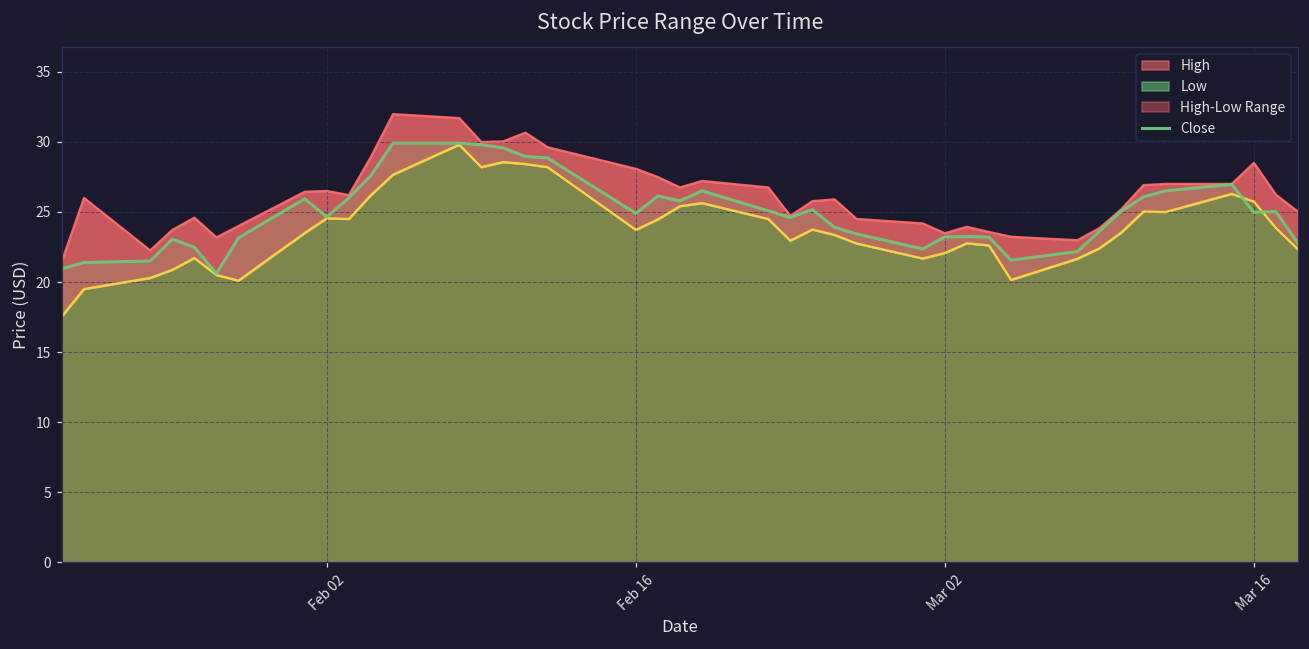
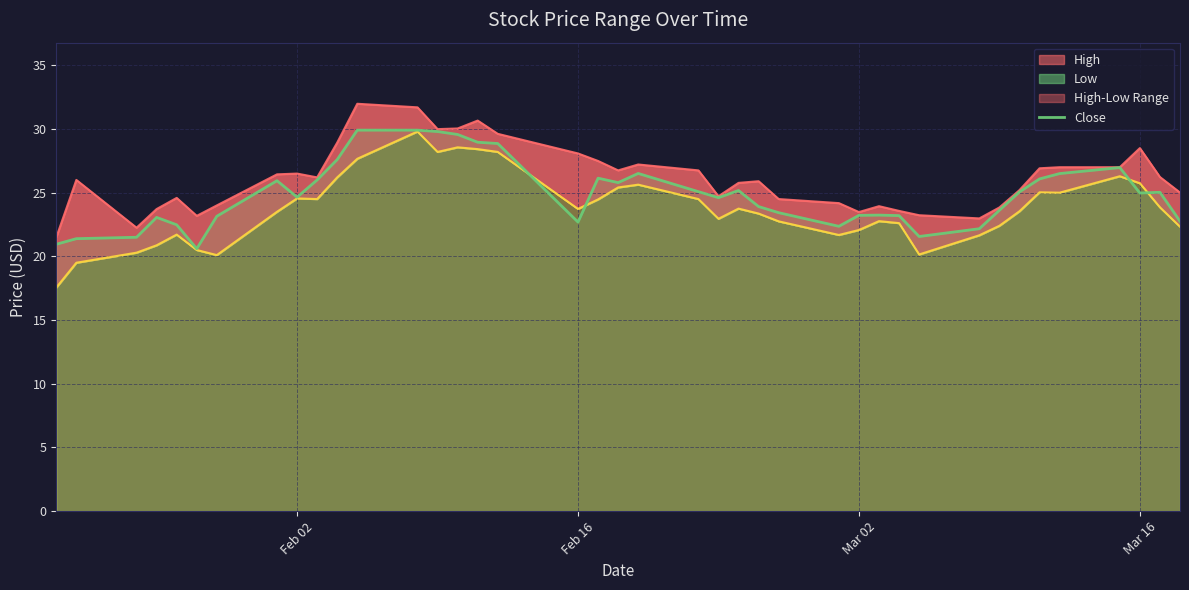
  {
    "Close": {
-     "Feb 16": 24.9,
+     "Feb 16": 22.7,
      "Mar 02": 23.2,
      "Mar 16": 25.0
    }
  }
